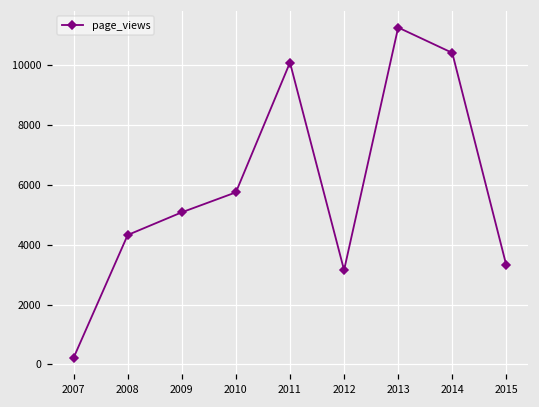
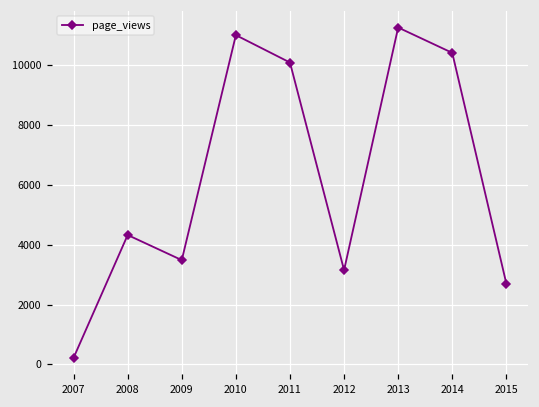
  {
    "2007": 200,
    "2008": 4300,
-   "2009": 5100,
-   "2010": 5700,
+   "2009": 3500,
+   "2010": 11000,
    "2011": 10100,
    "2012": 3200,
    "2013": 11300,
    "2014": 10400,
-   "2015": 3300
+   "2015": 2700
  }
